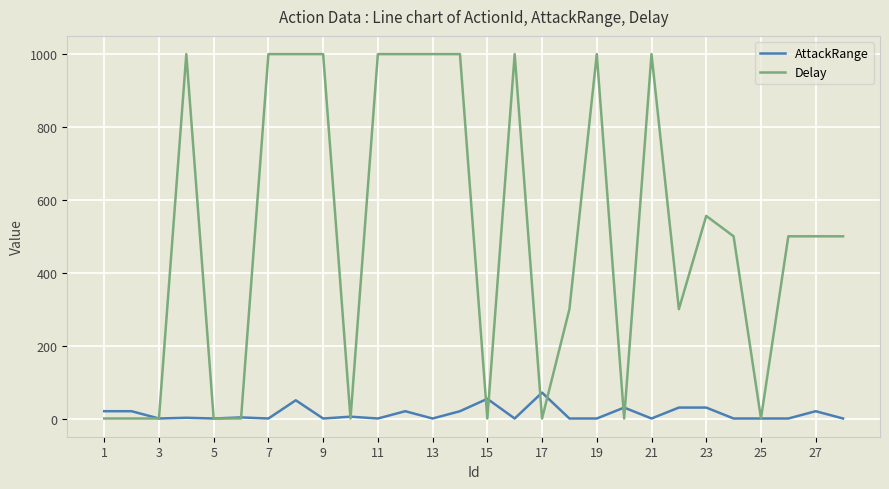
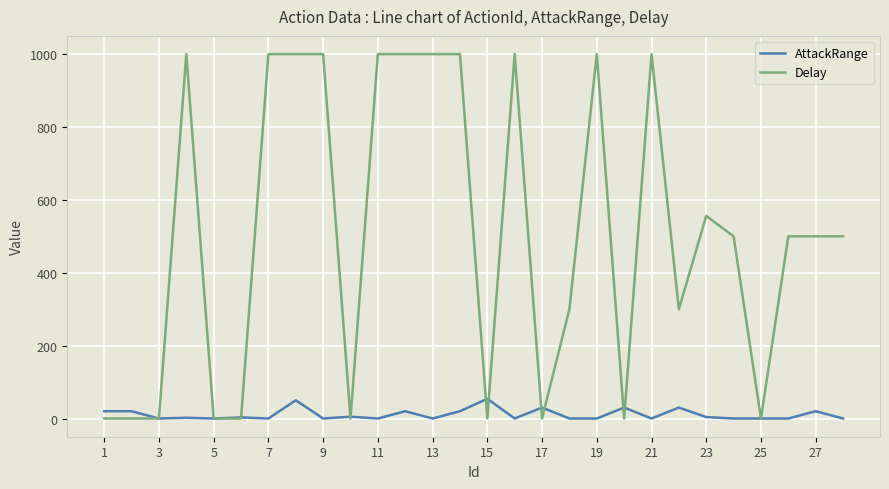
  {
    "AttackRange": {
      "1": 20,
      "7": 0,
      "9": 0,
      "11": 0,
      "13": 0,
      "15": 50,
-     "17": 70,
+     "17": 30,
      "19": 0,
      "21": 0,
-     "23": 30,
+     "23": 0,
      "27": 20
    },
    "Delay": {
      "1": 0,
      "7": 1000,
      "9": 1000,
      "11": 1000,
      "13": 1000,
      "15": 0,
      "17": 0,
      "19": 1000,
      "21": 1000,
      "23": 560,
      "27": 500
    }
  }
